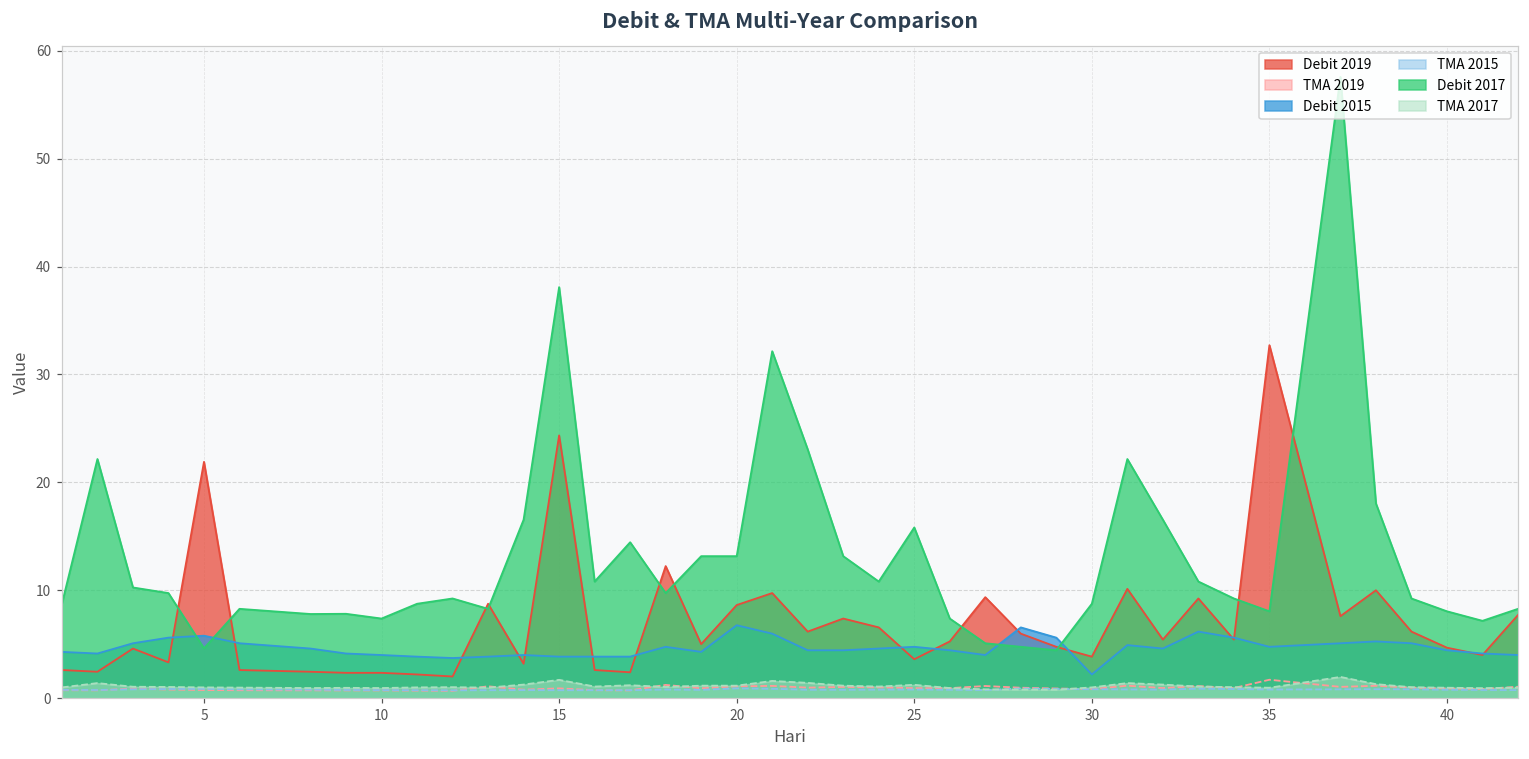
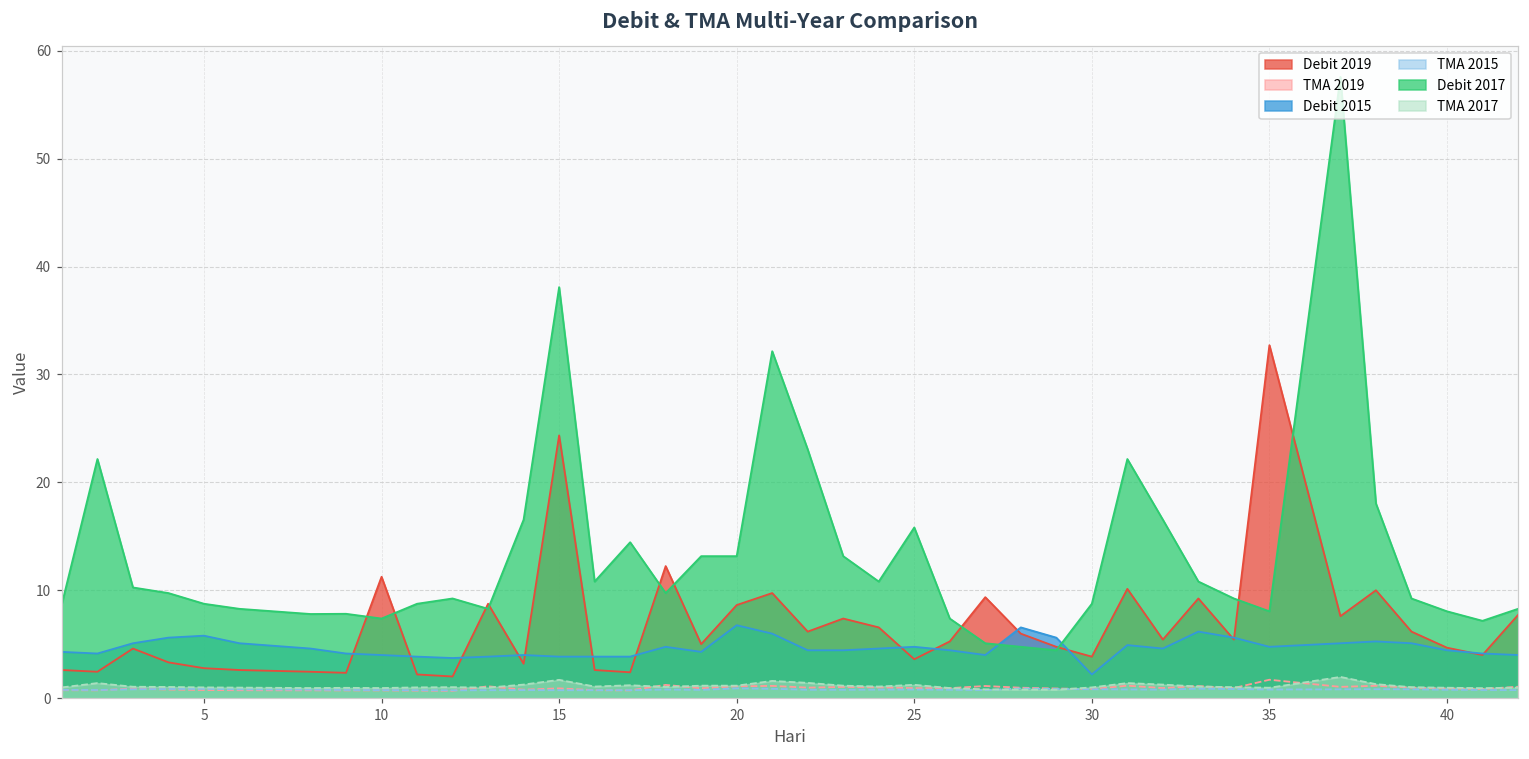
  {
    "Debit 2019": {
-     "5": 22,
-     "10": 2,
+     "5": 3,
+     "10": 11,
      "15": 24,
      "20": 9,
      "25": 4,
      "30": 4,
      "35": 33
    },
    "TMA 2019": {
      "35": 2
    },
    "Debit 2015": {
      "5": 6,
      "10": 4,
      "15": 4,
      "20": 7,
      "25": 5,
      "30": 2,
      "35": 5
    },
    "Debit 2017": {
-     "5": 5,
+     "5": 9,
      "10": 7,
      "15": 38,
      "20": 13,
      "25": 16,
      "30": 9,
      "35": 8,
      "40": 8
    }
  }
